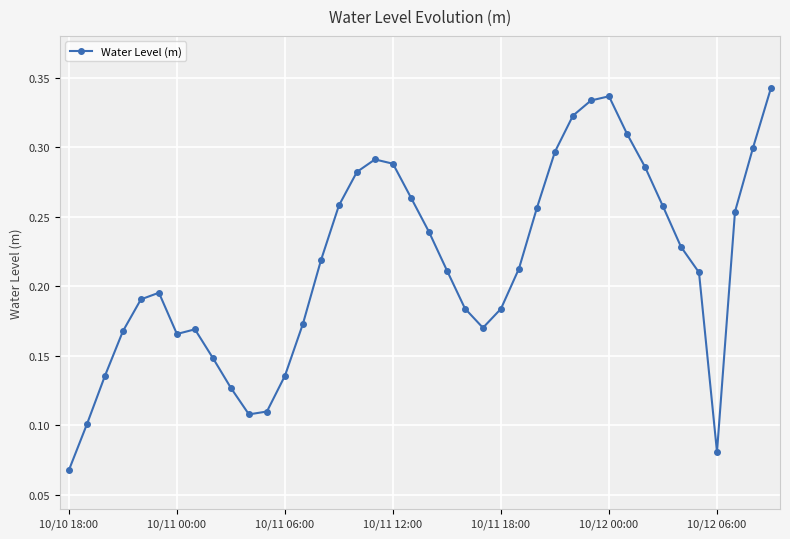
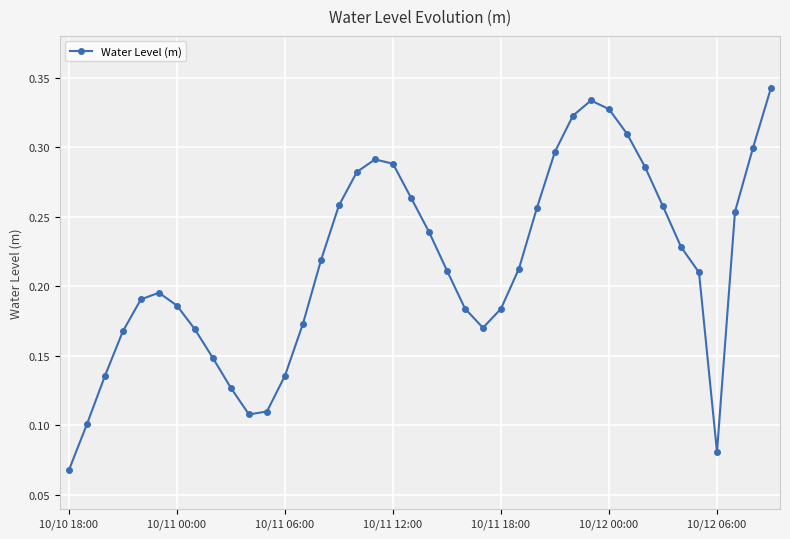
  {
    "10/10 18:00": 0.068,
-   "10/11 00:00": 0.166,
+   "10/11 00:00": 0.186,
    "10/11 06:00": 0.136,
    "10/11 12:00": 0.288,
    "10/11 18:00": 0.184,
-   "10/12 00:00": 0.337,
+   "10/12 00:00": 0.327,
    "10/12 06:00": 0.081
  }
